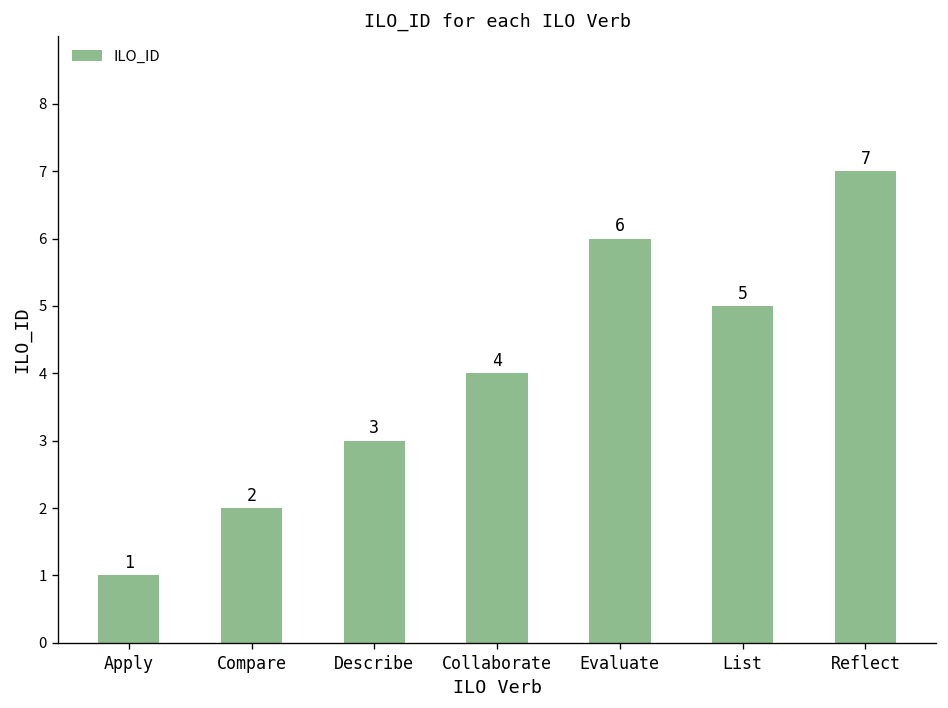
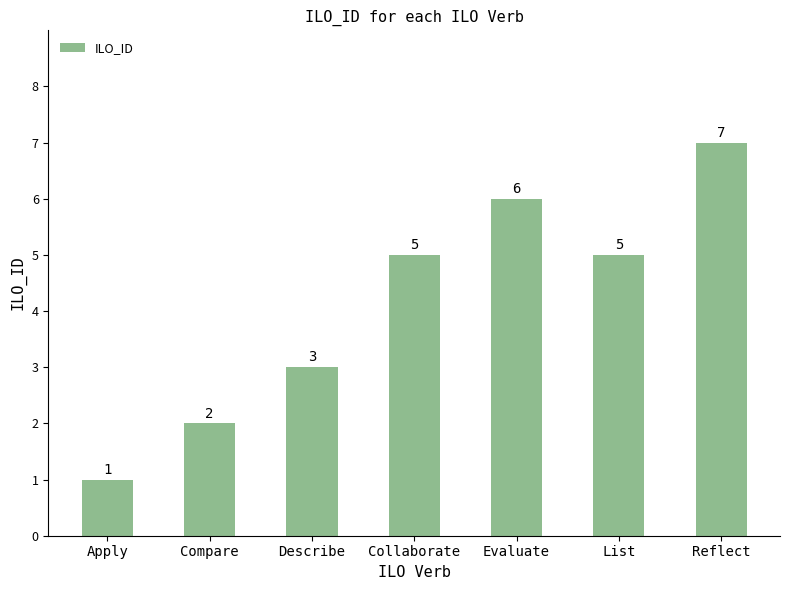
  {
    "Apply": 1,
    "Compare": 2,
    "Describe": 3,
-   "Collaborate": 4,
+   "Collaborate": 5,
    "Evaluate": 6,
    "List": 5,
    "Reflect": 7
  }
